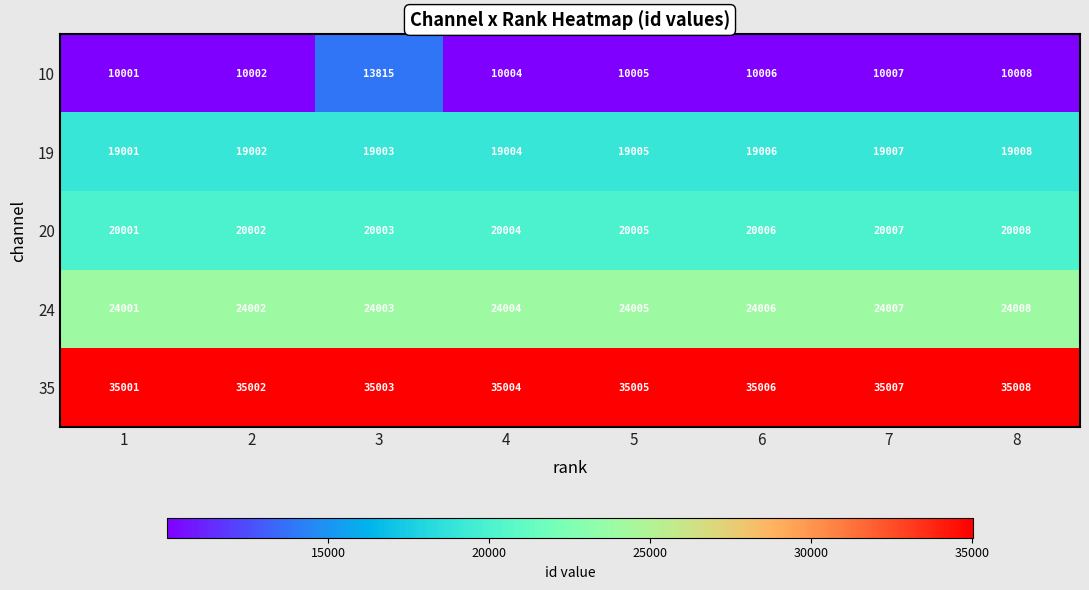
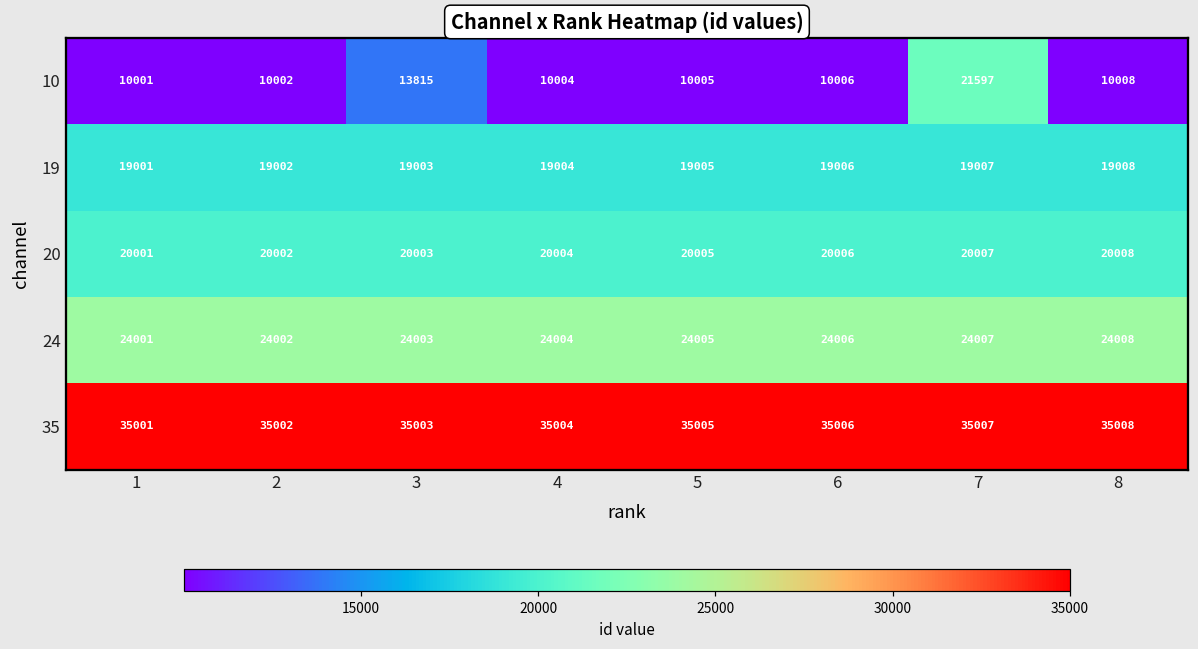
  {
    "10": {
      "1": 10001,
      "2": 10002,
      "3": 13815,
      "4": 10004,
      "5": 10005,
      "6": 10006,
-     "7": 10007,
+     "7": 21597,
      "8": 10008
    },
    "19": {
      "1": 19001,
      "2": 19002,
      "3": 19003,
      "4": 19004,
      "5": 19005,
      "6": 19006,
      "7": 19007,
      "8": 19008
    },
    "20": {
      "1": 20001,
      "2": 20002,
      "3": 20003,
      "4": 20004,
      "5": 20005,
      "6": 20006,
      "7": 20007,
      "8": 20008
    },
    "24": {
      "1": 24001,
      "2": 24002,
      "3": 24003,
      "4": 24004,
      "5": 24005,
      "6": 24006,
      "7": 24007,
      "8": 24008
    },
    "35": {
      "1": 35001,
      "2": 35002,
      "3": 35003,
      "4": 35004,
      "5": 35005,
      "6": 35006,
      "7": 35007,
      "8": 35008
    }
  }
